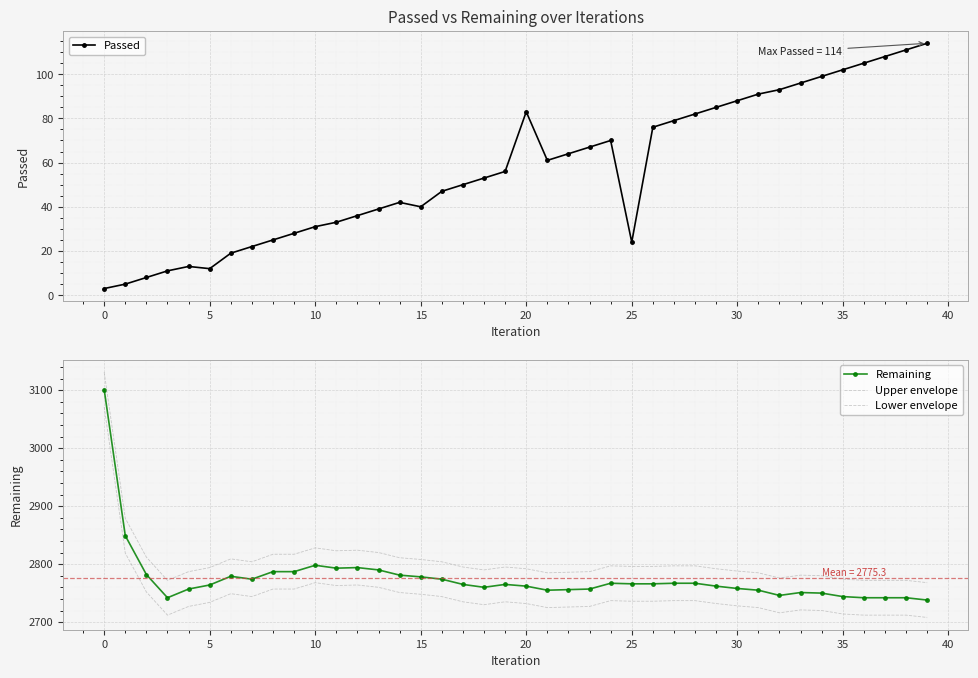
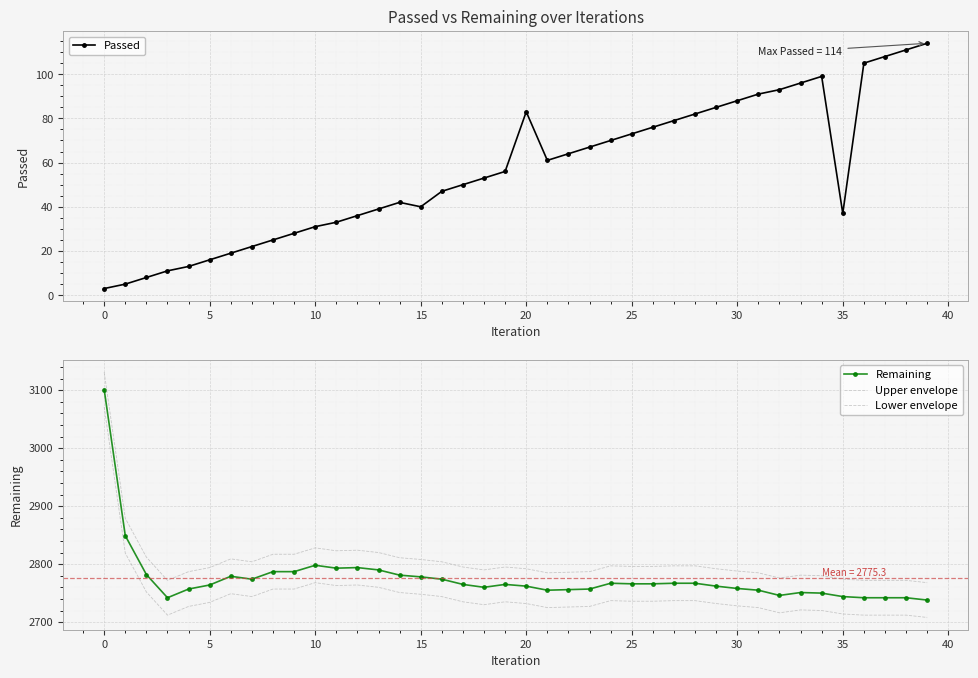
  {
    "Passed vs Remaining over Iterations": {
      "0": 3,
-     "5": 12,
+     "5": 16,
      "10": 31,
      "15": 40,
      "20": 83,
-     "25": 24,
+     "25": 73,
      "30": 88,
-     "35": 102
+     "35": 37
    }
  }
